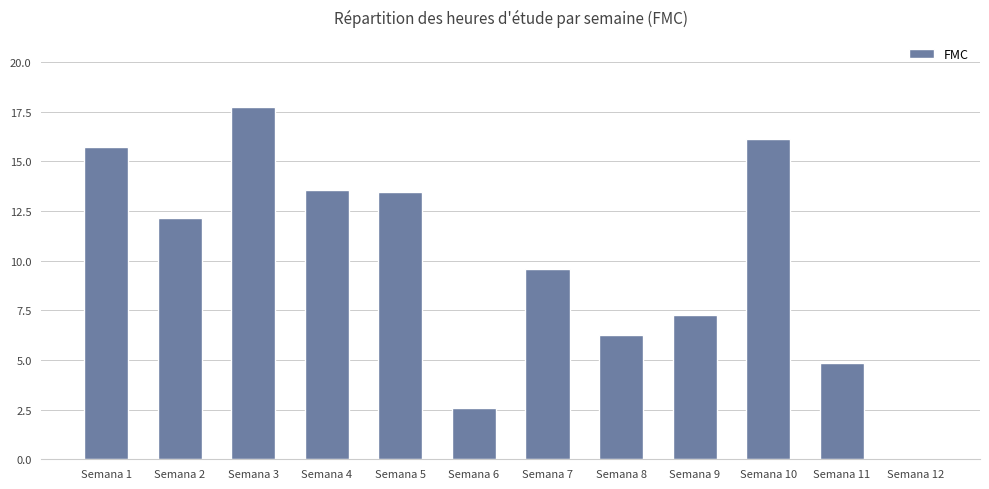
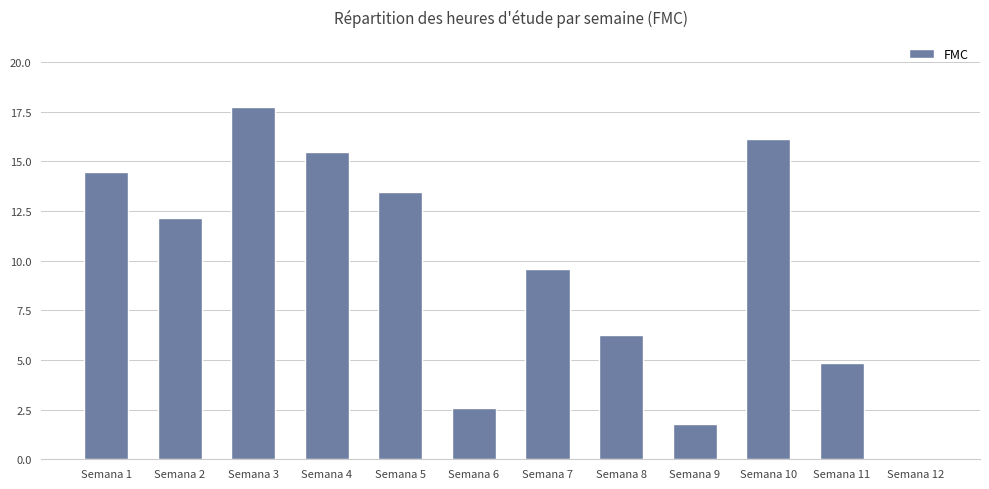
  {
-   "Semana 1": 15.7,
+   "Semana 1": 14.5,
    "Semana 2": 12.2,
    "Semana 3": 17.7,
-   "Semana 4": 13.5,
+   "Semana 4": 15.5,
    "Semana 5": 13.5,
    "Semana 6": 2.6,
    "Semana 7": 9.6,
    "Semana 8": 6.2,
-   "Semana 9": 7.3,
+   "Semana 9": 1.8,
    "Semana 10": 16.1,
    "Semana 11": 4.8,
    "Semana 12": 0.0
  }
